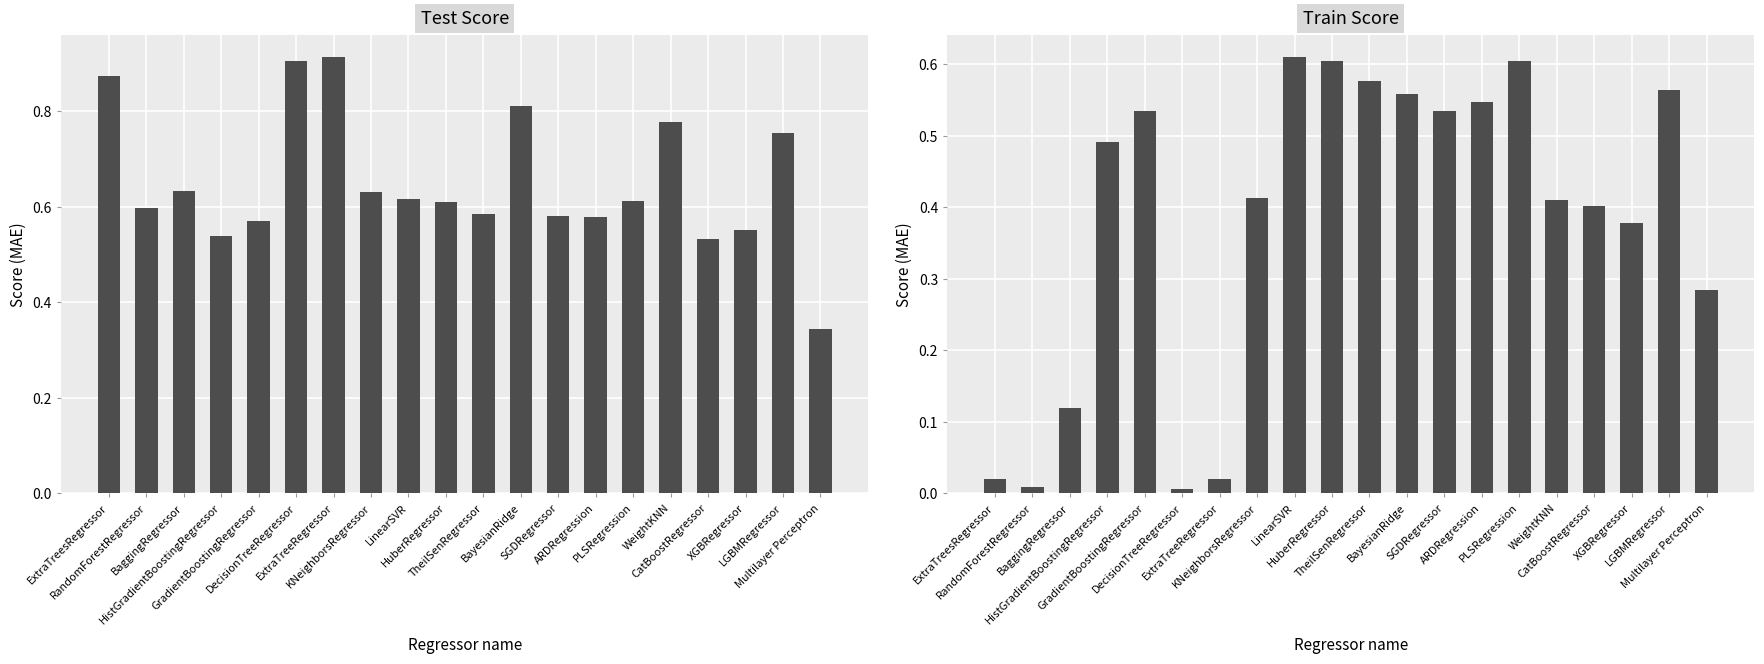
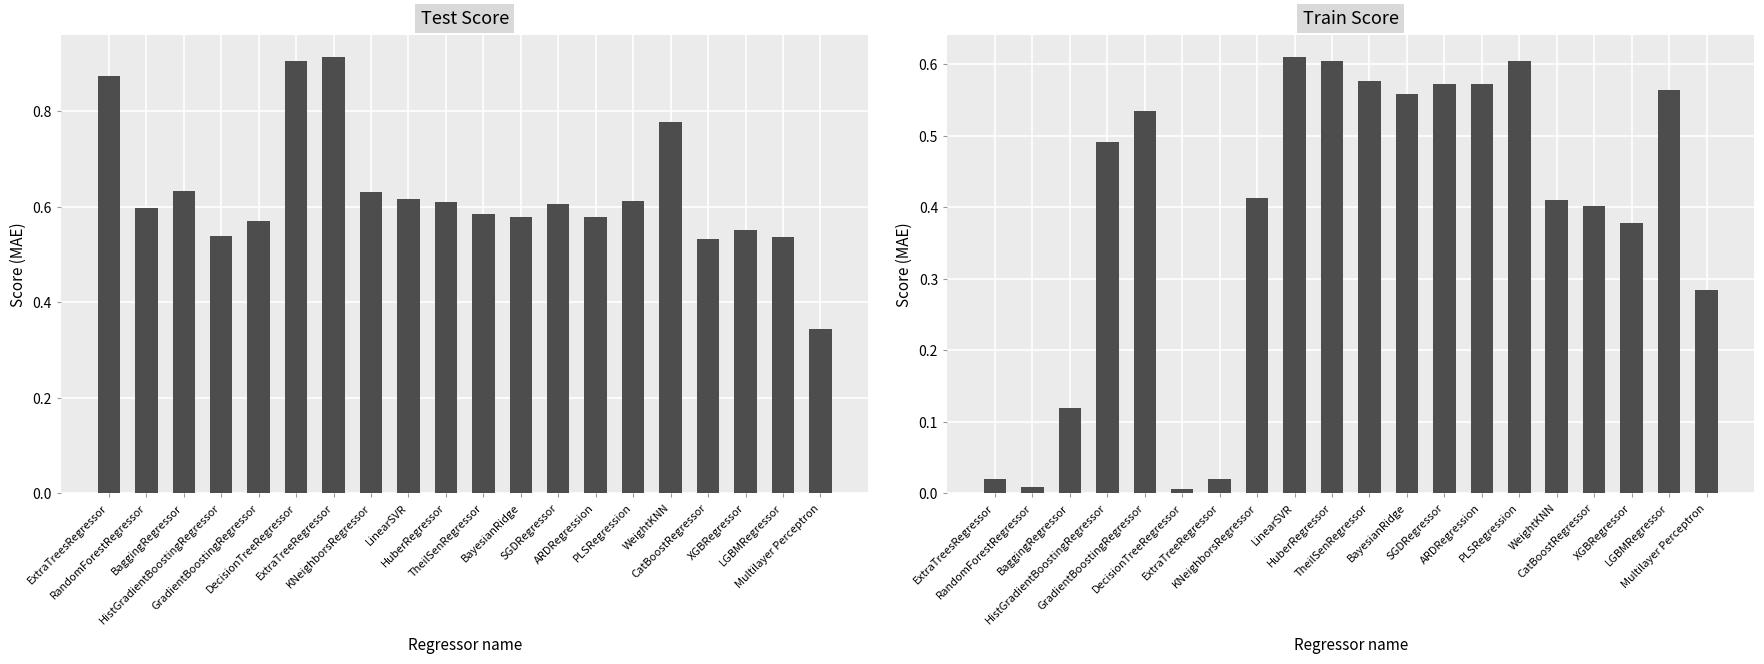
  {
    "Test Score": {
      "ExtraTreesRegressor": 0.87,
      "RandomForestRegressor": 0.60,
      "BaggingRegressor": 0.63,
      "HistGradientBoostingRegressor": 0.54,
      "GradientBoostingRegressor": 0.57,
      "DecisionTreeRegressor": 0.90,
      "ExtraTreeRegressor": 0.91,
      "KNeighborsRegressor": 0.63,
      "LinearSVR": 0.62,
      "HuberRegressor": 0.61,
      "TheilSenRegressor": 0.59,
-     "BayesianRidge": 0.81,
-     "SGDRegressor": 0.58,
+     "BayesianRidge": 0.58,
+     "SGDRegressor": 0.60,
      "ARDRegression": 0.58,
      "PLSRegression": 0.61,
      "WeightKNN": 0.78,
      "CatBoostRegressor": 0.53,
      "XGBRegressor": 0.55,
-     "LGBMRegressor": 0.75,
+     "LGBMRegressor": 0.54,
      "Multilayer Perceptron": 0.34
    },
    "Train Score": {
      "ExtraTreesRegressor": 0.02,
      "RandomForestRegressor": 0.01,
      "BaggingRegressor": 0.12,
      "HistGradientBoostingRegressor": 0.49,
      "GradientBoostingRegressor": 0.54,
      "DecisionTreeRegressor": 0.01,
      "ExtraTreeRegressor": 0.02,
      "KNeighborsRegressor": 0.41,
      "LinearSVR": 0.61,
      "HuberRegressor": 0.61,
      "TheilSenRegressor": 0.58,
      "BayesianRidge": 0.56,
-     "SGDRegressor": 0.54,
-     "ARDRegression": 0.55,
+     "SGDRegressor": 0.57,
+     "ARDRegression": 0.57,
      "PLSRegression": 0.60,
      "WeightKNN": 0.41,
      "CatBoostRegressor": 0.40,
      "XGBRegressor": 0.38,
      "LGBMRegressor": 0.56,
      "Multilayer Perceptron": 0.29
    }
  }
